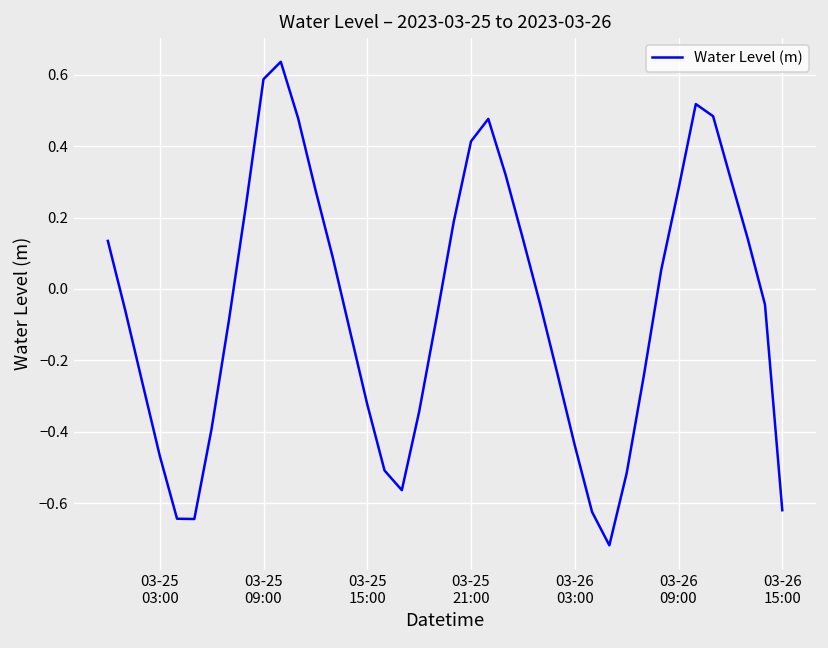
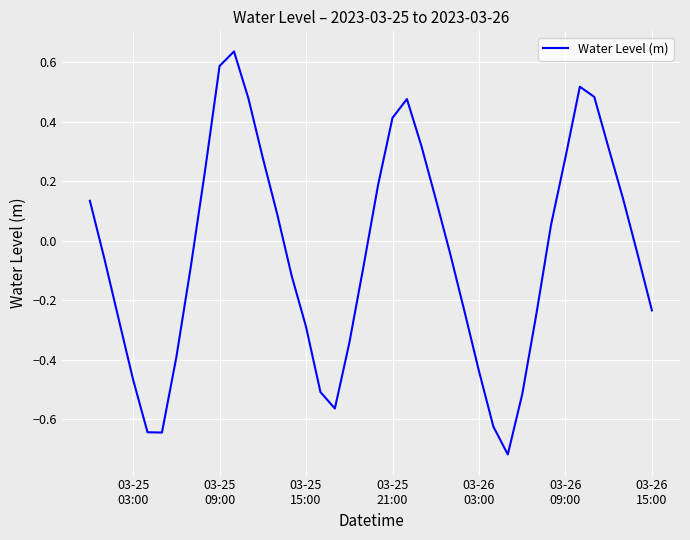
  {
    "03-25 03:00": -0.47,
    "03-25 09:00": 0.59,
-   "03-25 15:00": -0.32,
+   "03-25 15:00": -0.29,
    "03-25 21:00": 0.41,
    "03-26 03:00": -0.44,
    "03-26 09:00": 0.28,
-   "03-26 15:00": -0.62
+   "03-26 15:00": -0.23
  }
